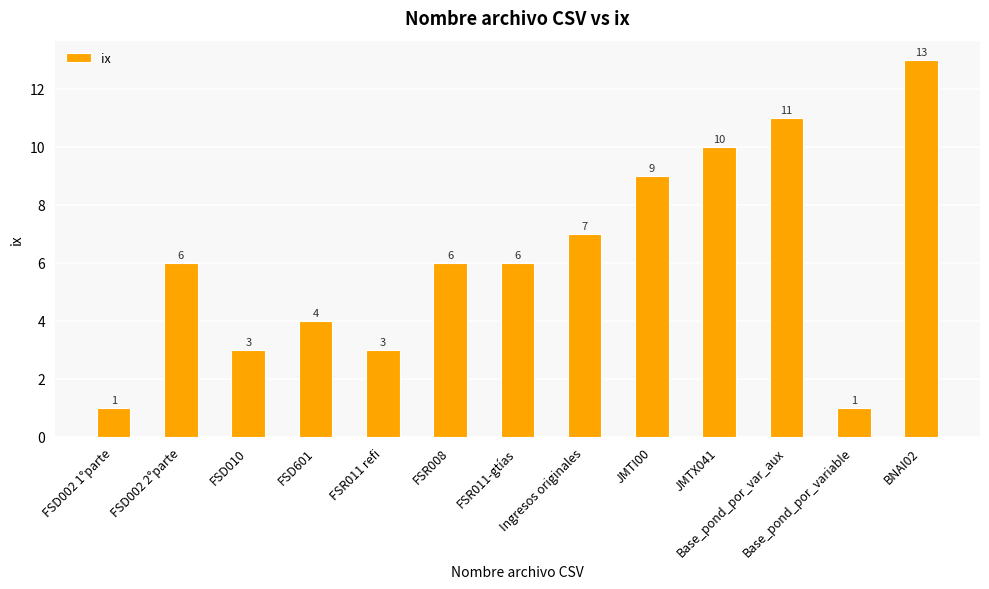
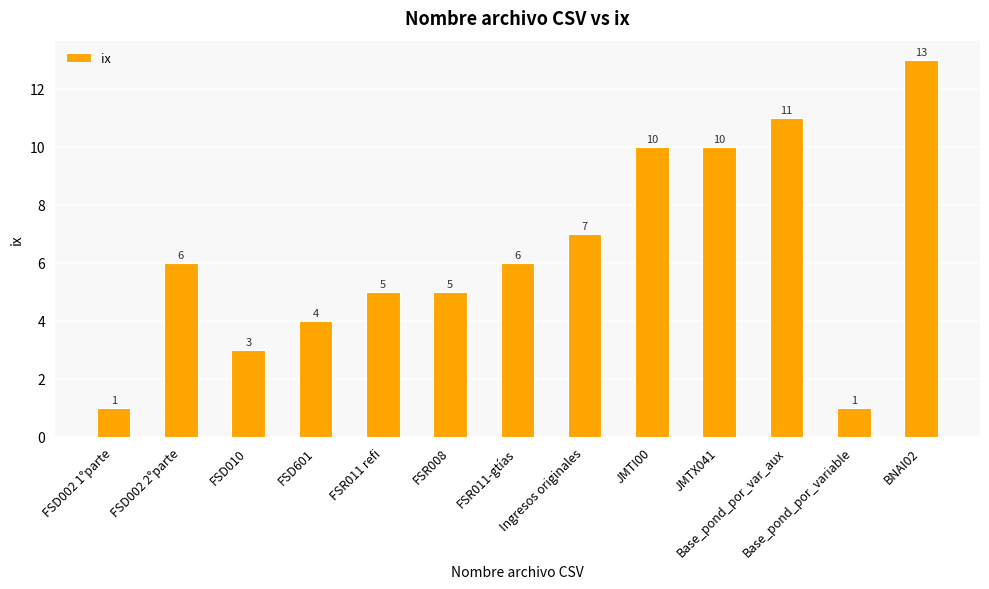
  {
    "FSD002 1°parte": 1,
    "FSD002 2°parte": 6,
    "FSD010": 3,
    "FSD601": 4,
-   "FSR011 refi": 3,
-   "FSR008": 6,
+   "FSR011 refi": 5,
+   "FSR008": 5,
    "FSR011-gtías": 6,
    "Ingresos originales": 7,
-   "JMTI00": 9,
+   "JMTI00": 10,
    "JMTX041": 10,
    "Base_pond_por_var_aux": 11,
    "Base_pond_por_variable": 1,
    "BNAI02": 13
  }
